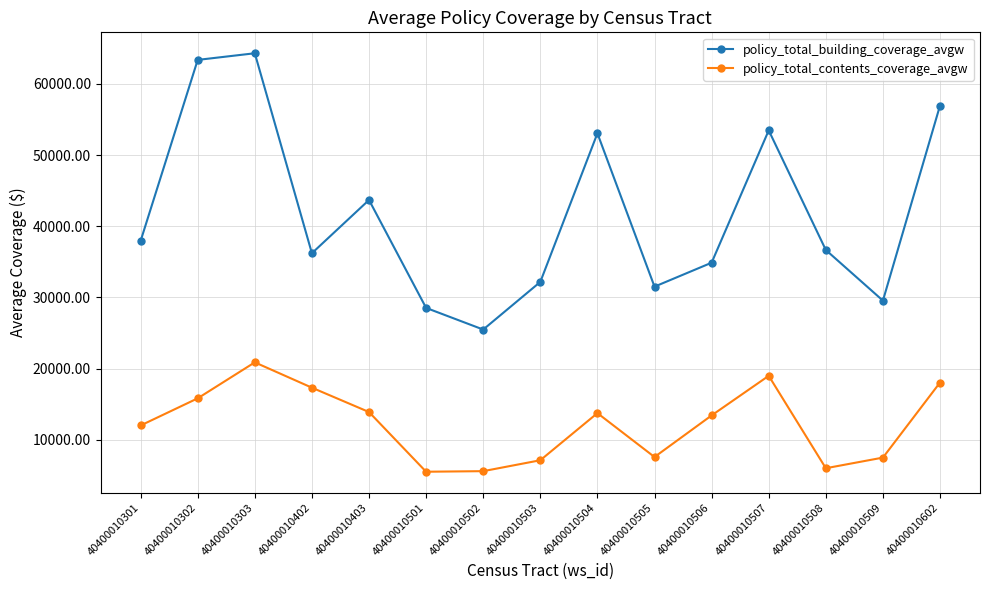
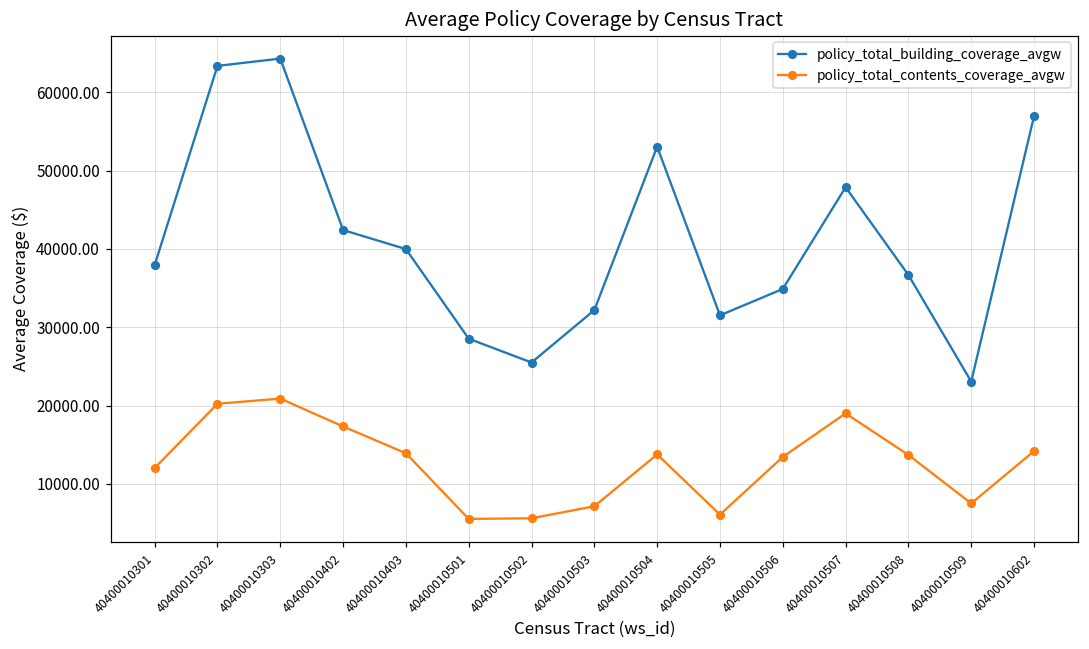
  {
    "policy_total_building_coverage_avgw": {
      "40400010301": 38000,
      "40400010302": 63000,
      "40400010303": 64000,
-     "40400010402": 36000,
-     "40400010403": 44000,
+     "40400010402": 42000,
+     "40400010403": 40000,
      "40400010501": 29000,
      "40400010502": 25000,
      "40400010503": 32000,
      "40400010504": 53000,
      "40400010505": 32000,
      "40400010506": 35000,
-     "40400010507": 53000,
+     "40400010507": 48000,
      "40400010508": 37000,
-     "40400010509": 30000,
+     "40400010509": 23000,
      "40400010602": 57000
    },
    "policy_total_contents_coverage_avgw": {
      "40400010301": 12000,
-     "40400010302": 16000,
+     "40400010302": 20000,
      "40400010303": 21000,
      "40400010402": 17000,
      "40400010403": 14000,
      "40400010501": 6000,
      "40400010502": 6000,
      "40400010503": 7000,
      "40400010504": 14000,
-     "40400010505": 8000,
+     "40400010505": 6000,
      "40400010506": 13000,
      "40400010507": 19000,
-     "40400010508": 6000,
+     "40400010508": 14000,
      "40400010509": 8000,
-     "40400010602": 18000
+     "40400010602": 14000
    }
  }
